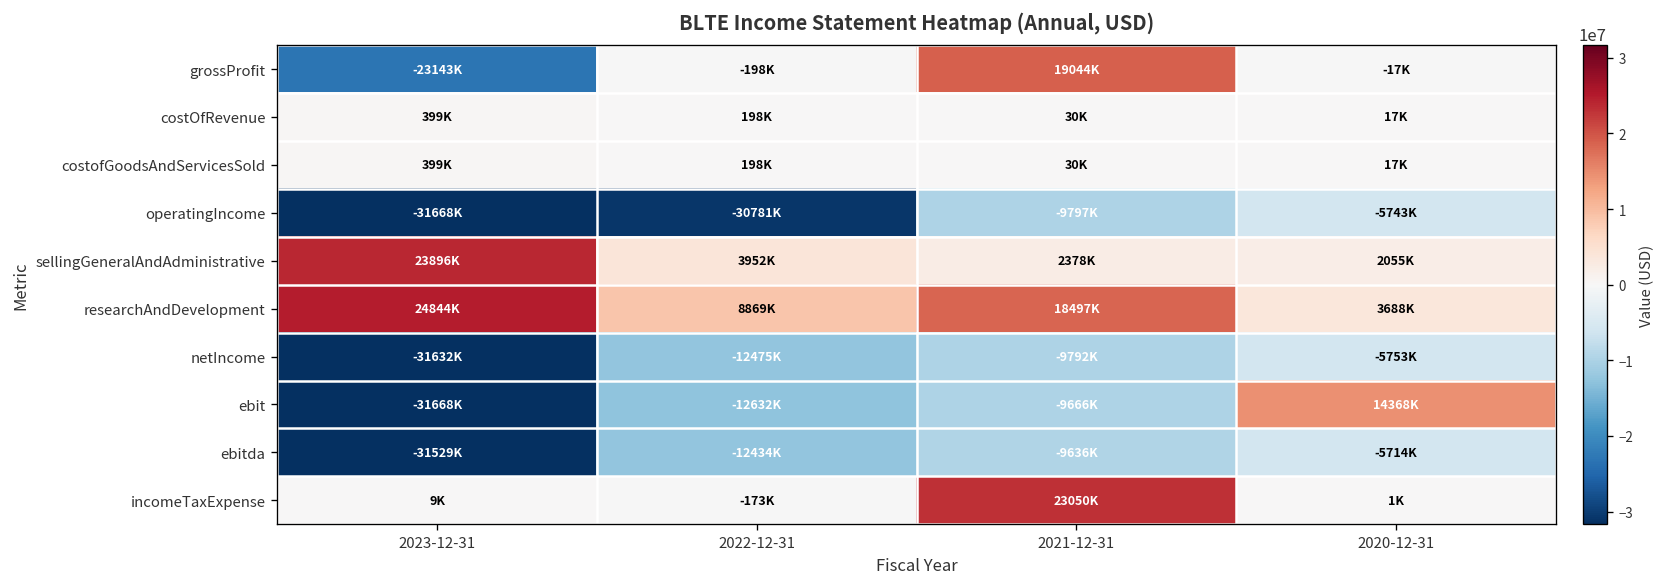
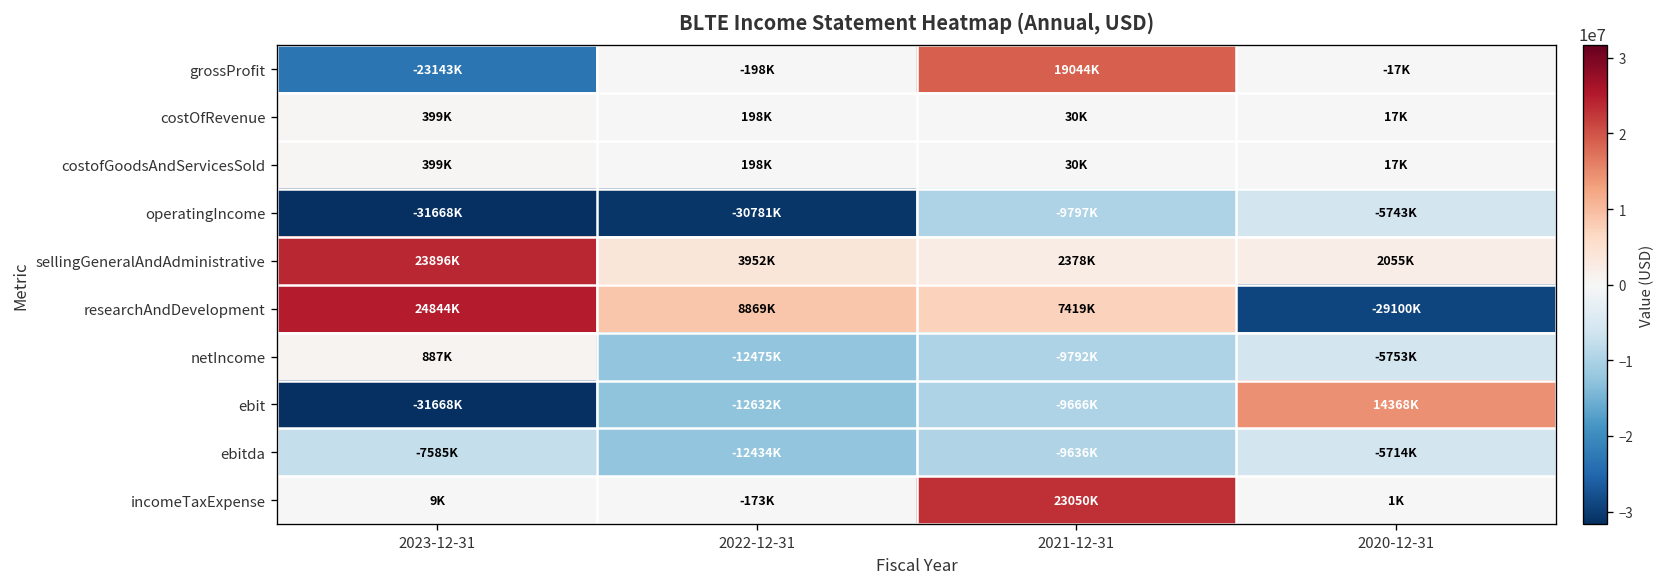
  {
    "grossProfit": {
      "2023-12-31": "-23143K",
      "2022-12-31": "-198K",
      "2021-12-31": "19044K",
      "2020-12-31": "-17K"
    },
    "costOfRevenue": {
      "2023-12-31": "399K",
      "2022-12-31": "198K",
      "2021-12-31": "30K",
      "2020-12-31": "17K"
    },
    "costofGoodsAndServicesSold": {
      "2023-12-31": "399K",
      "2022-12-31": "198K",
      "2021-12-31": "30K",
      "2020-12-31": "17K"
    },
    "operatingIncome": {
      "2023-12-31": "-31668K",
      "2022-12-31": "-30781K",
      "2021-12-31": "-9797K",
      "2020-12-31": "-5743K"
    },
    "sellingGeneralAndAdministrative": {
      "2023-12-31": "23896K",
      "2022-12-31": "3952K",
      "2021-12-31": "2378K",
      "2020-12-31": "2055K"
    },
    "researchAndDevelopment": {
      "2023-12-31": "24844K",
      "2022-12-31": "8869K",
-     "2021-12-31": "18497K",
-     "2020-12-31": "3688K"
+     "2021-12-31": "7419K",
+     "2020-12-31": "-29100K"
    },
    "netIncome": {
-     "2023-12-31": "-31632K",
+     "2023-12-31": "887K",
      "2022-12-31": "-12475K",
      "2021-12-31": "-9792K",
      "2020-12-31": "-5753K"
    },
    "ebit": {
      "2023-12-31": "-31668K",
      "2022-12-31": "-12632K",
      "2021-12-31": "-9666K",
      "2020-12-31": "14368K"
    },
    "ebitda": {
-     "2023-12-31": "-31529K",
+     "2023-12-31": "-7585K",
      "2022-12-31": "-12434K",
      "2021-12-31": "-9636K",
      "2020-12-31": "-5714K"
    },
    "incomeTaxExpense": {
      "2023-12-31": "9K",
      "2022-12-31": "-173K",
      "2021-12-31": "23050K",
      "2020-12-31": "1K"
    }
  }
